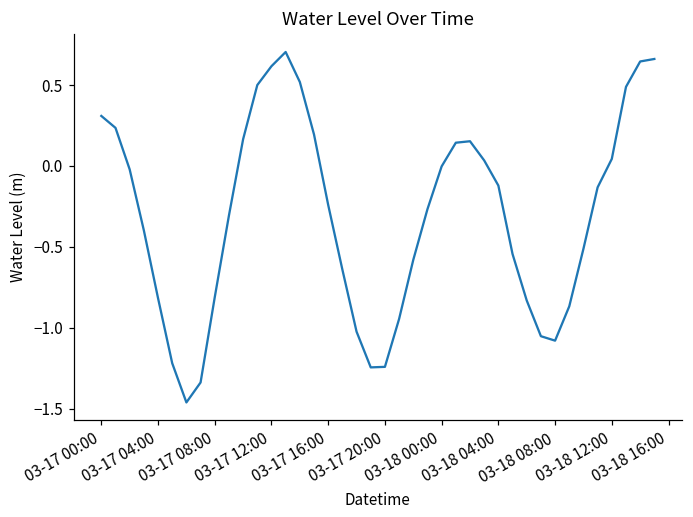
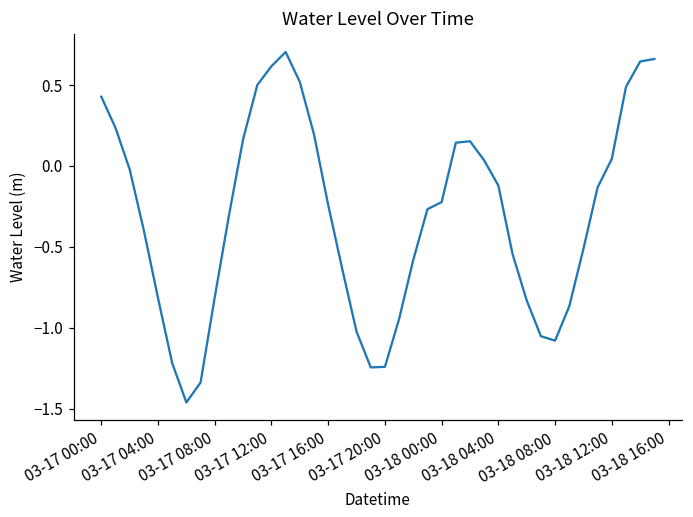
  {
-   "03-17 00:00": 0.31,
+   "03-17 00:00": 0.43,
    "03-17 04:00": -0.82,
    "03-17 08:00": -0.81,
    "03-17 12:00": 0.62,
    "03-17 16:00": -0.24,
    "03-17 20:00": -1.24,
-   "03-18 00:00": 0.00,
+   "03-18 00:00": -0.22,
    "03-18 04:00": -0.12,
    "03-18 08:00": -1.08,
    "03-18 12:00": 0.04
  }
